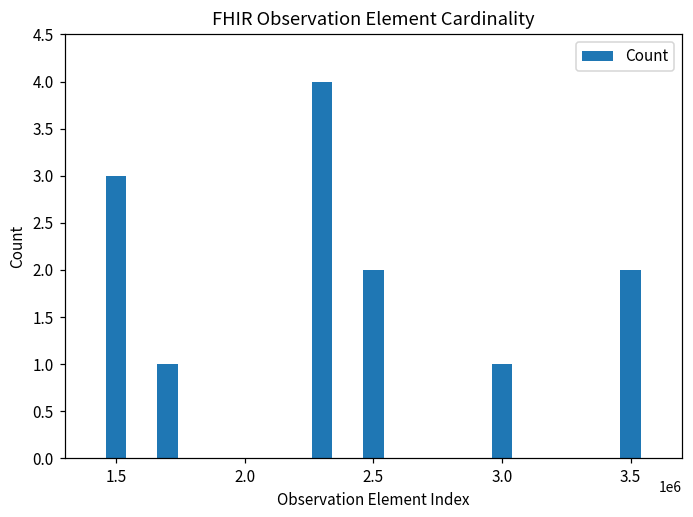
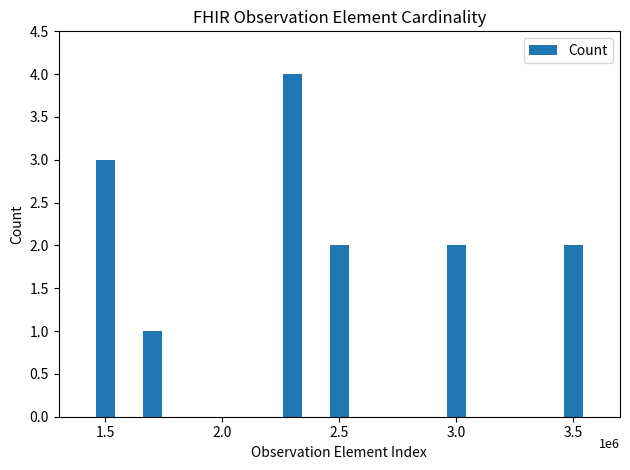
  {
    "1.5": 3,
    "2.5": 2,
-   "3.0": 1,
+   "3.0": 2,
    "3.5": 2
  }
